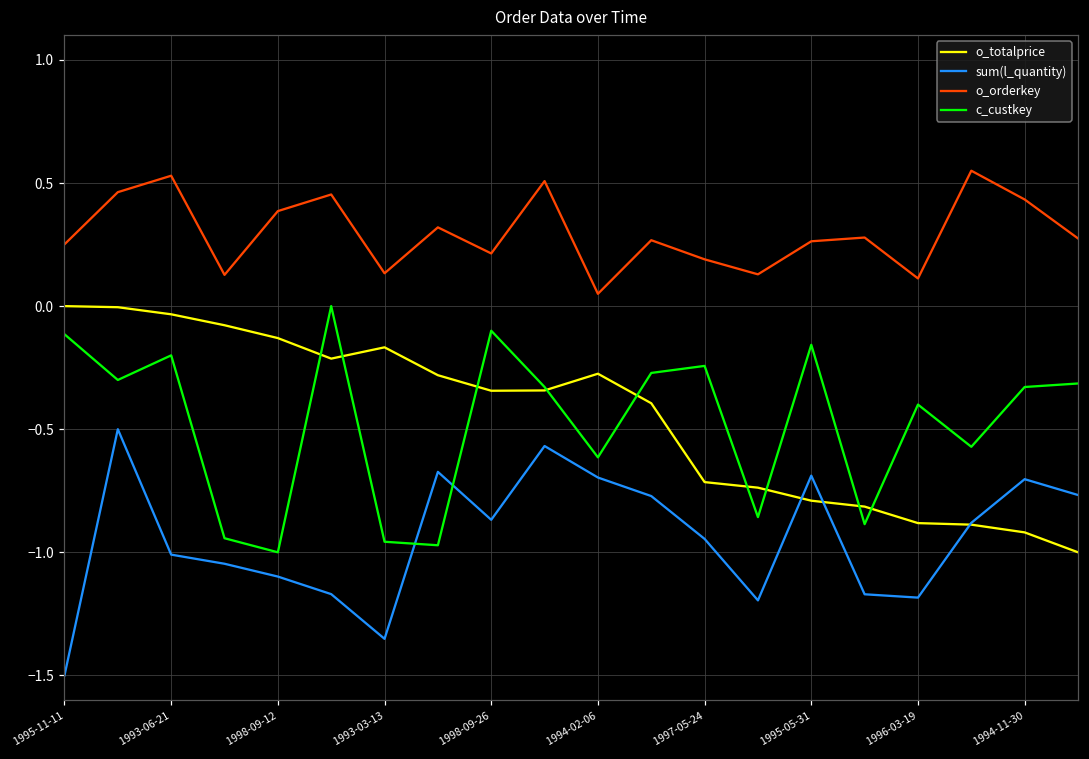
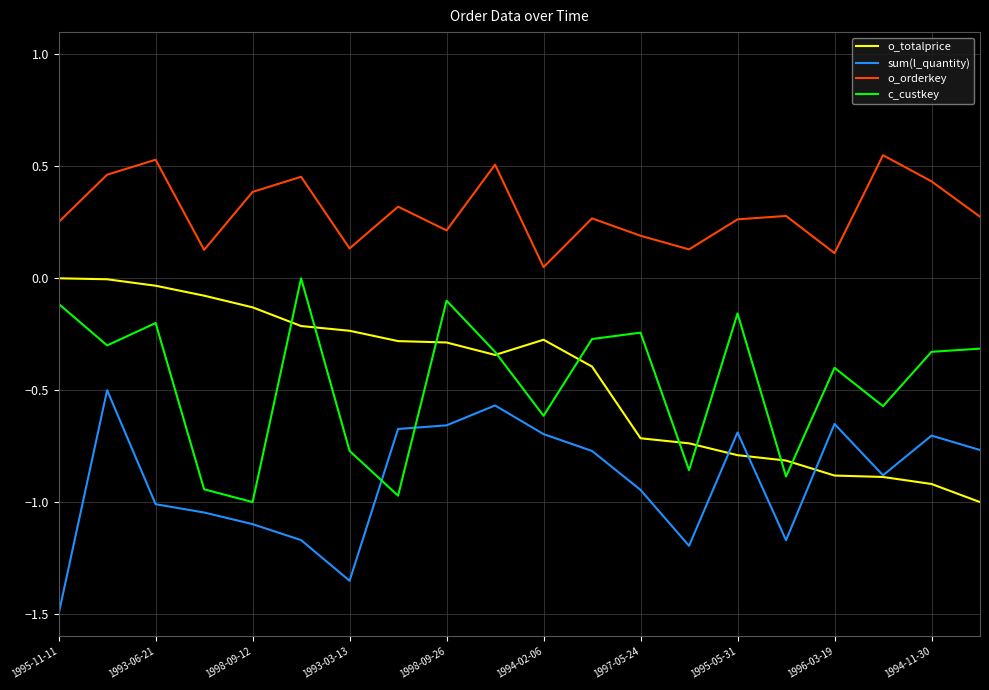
  {
    "o_totalprice": {
      "1995-11-11": 0.00,
      "1993-06-21": -0.03,
      "1998-09-12": -0.13,
-     "1993-03-13": -0.17,
-     "1998-09-26": -0.34,
+     "1993-03-13": -0.23,
+     "1998-09-26": -0.29,
      "1994-02-06": -0.27,
      "1997-05-24": -0.71,
      "1995-05-31": -0.79,
      "1996-03-19": -0.88,
      "1994-11-30": -0.92
    },
    "sum(l_quantity)": {
      "1995-11-11": -1.50,
      "1993-06-21": -1.01,
      "1998-09-12": -1.10,
      "1993-03-13": -1.35,
-     "1998-09-26": -0.87,
+     "1998-09-26": -0.66,
      "1994-02-06": -0.70,
      "1997-05-24": -0.95,
      "1995-05-31": -0.69,
-     "1996-03-19": -1.18,
+     "1996-03-19": -0.65,
      "1994-11-30": -0.70
    },
    "o_orderkey": {
      "1995-11-11": 0.25,
      "1993-06-21": 0.53,
      "1998-09-12": 0.39,
      "1993-03-13": 0.13,
      "1998-09-26": 0.21,
      "1994-02-06": 0.05,
      "1997-05-24": 0.19,
      "1995-05-31": 0.26,
      "1996-03-19": 0.11,
      "1994-11-30": 0.43
    },
    "c_custkey": {
      "1995-11-11": -0.11,
      "1993-06-21": -0.20,
      "1998-09-12": -1.00,
-     "1993-03-13": -0.96,
+     "1993-03-13": -0.77,
      "1998-09-26": -0.10,
      "1994-02-06": -0.61,
      "1997-05-24": -0.24,
      "1995-05-31": -0.16,
      "1996-03-19": -0.40,
      "1994-11-30": -0.33
    }
  }
